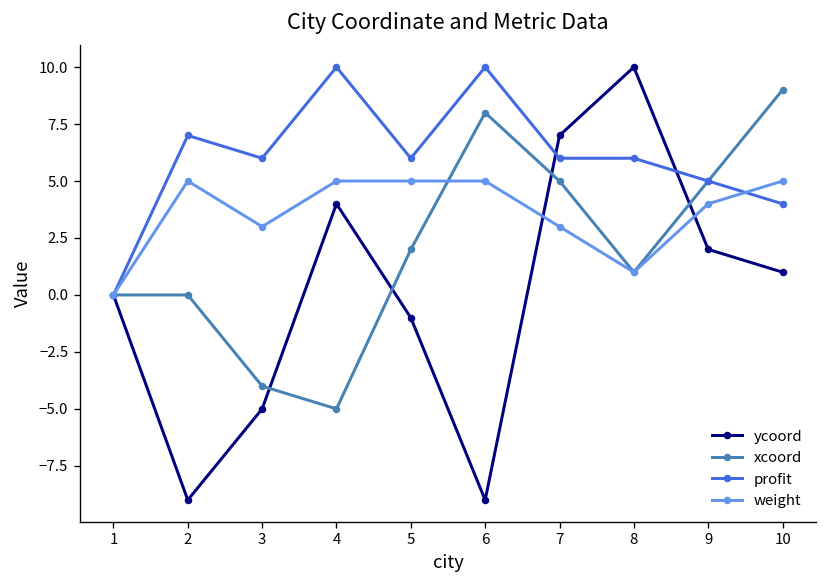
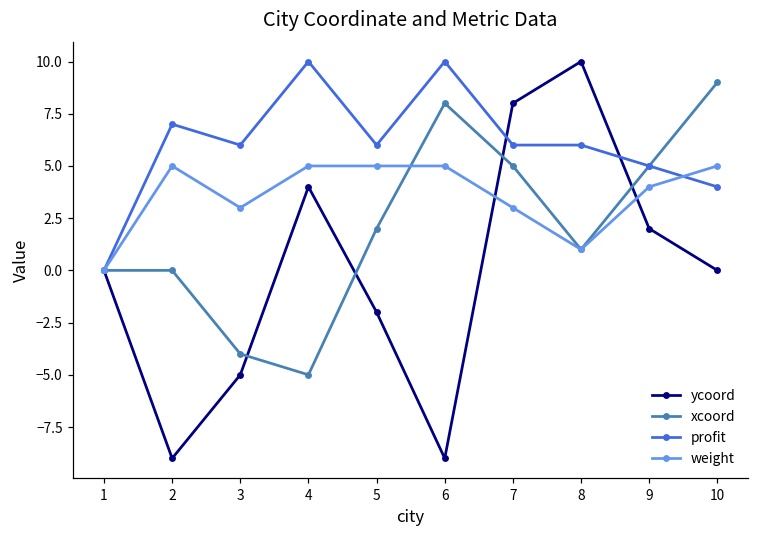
  {
    "ycoord": {
      "2": -9,
      "3": -5,
      "4": 4,
-     "5": -1,
+     "5": -2,
      "6": -9,
-     "7": 7,
+     "7": 8,
      "8": 10,
      "9": 2,
-     "10": 1
+     "10": 0
    }
  }
